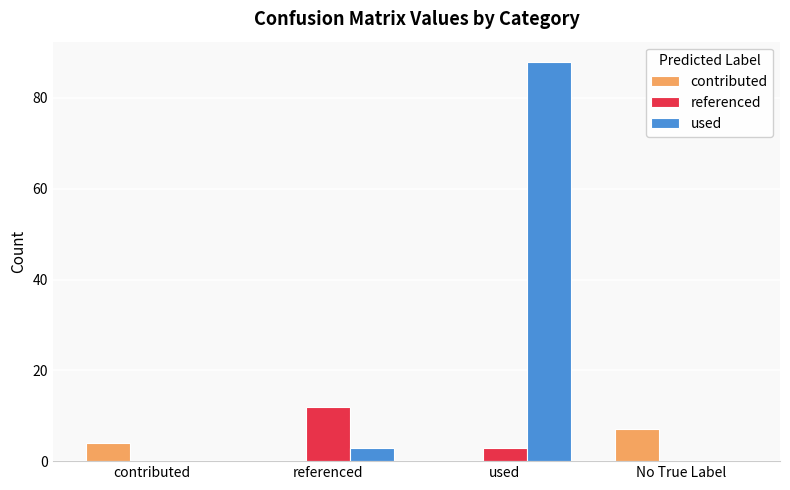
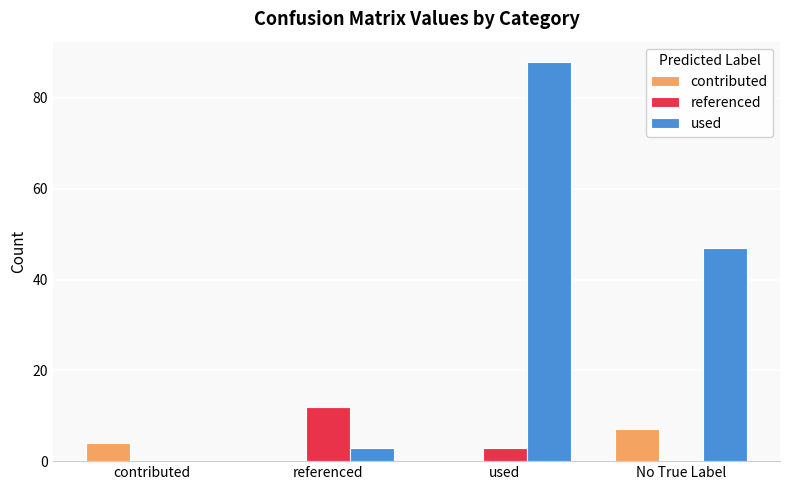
  {
    "contributed": {
      "contributed": 4,
      "referenced": 0,
      "used": 0,
      "No True Label": 7
    },
    "referenced": {
      "contributed": 0,
      "referenced": 12,
      "used": 3,
      "No True Label": 0
    },
    "used": {
      "contributed": 0,
      "referenced": 3,
      "used": 88,
-     "No True Label": 0
+     "No True Label": 47
    }
  }
